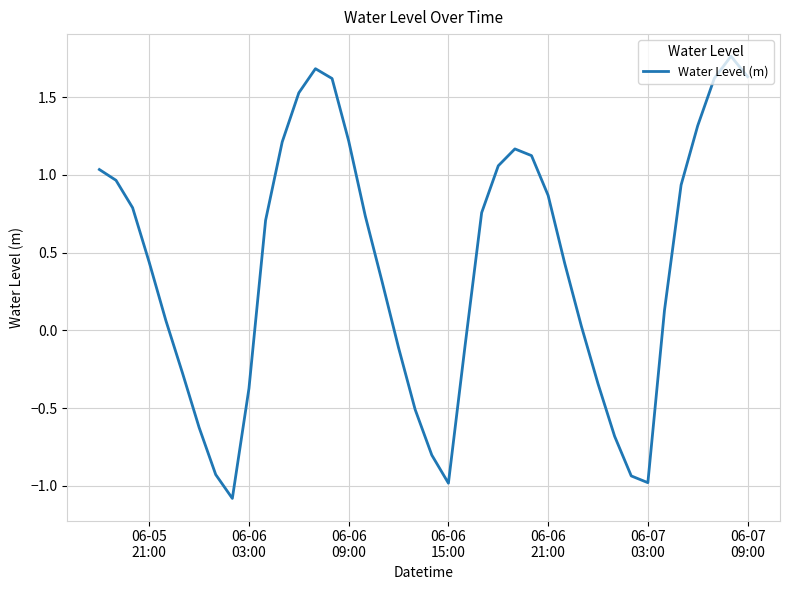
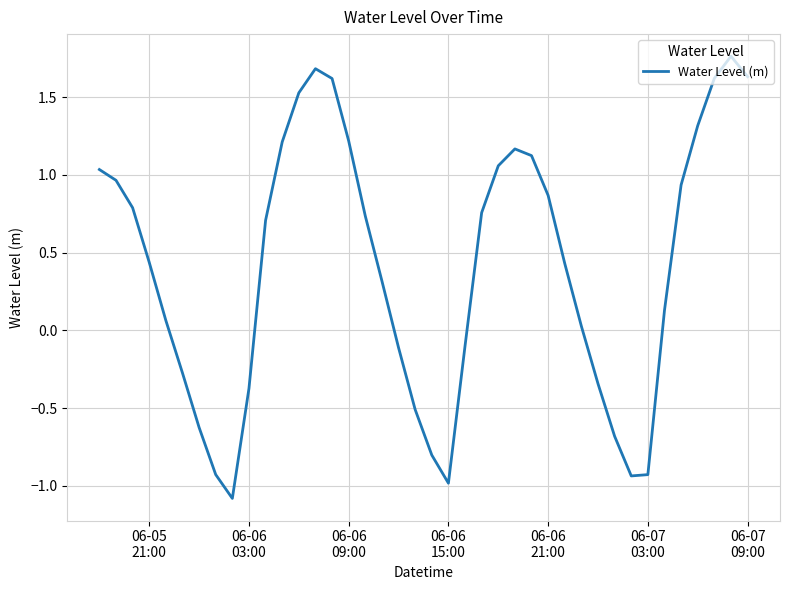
  {
    "06-05 21:00": 0.44,
    "06-06 03:00": -0.37,
    "06-06 09:00": 1.22,
    "06-06 15:00": -0.98,
    "06-06 21:00": 0.87,
-   "06-07 03:00": -0.98
+   "06-07 03:00": -0.93
  }
